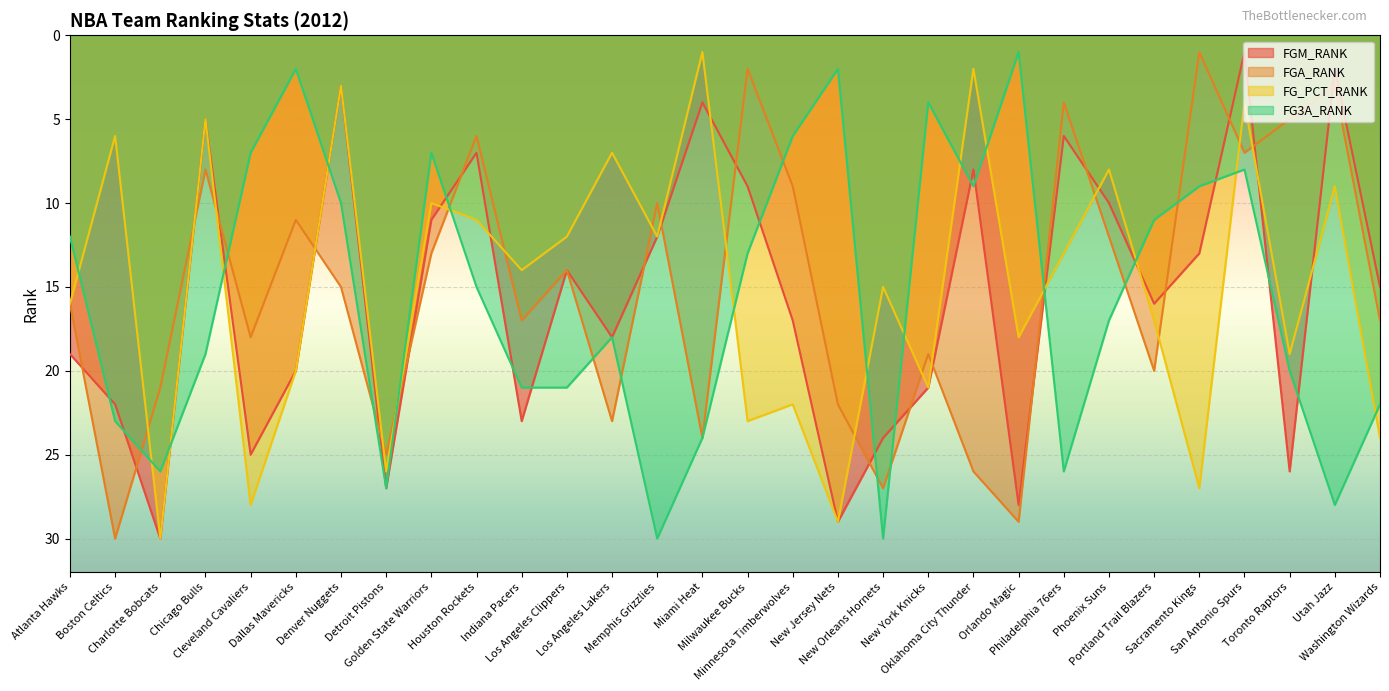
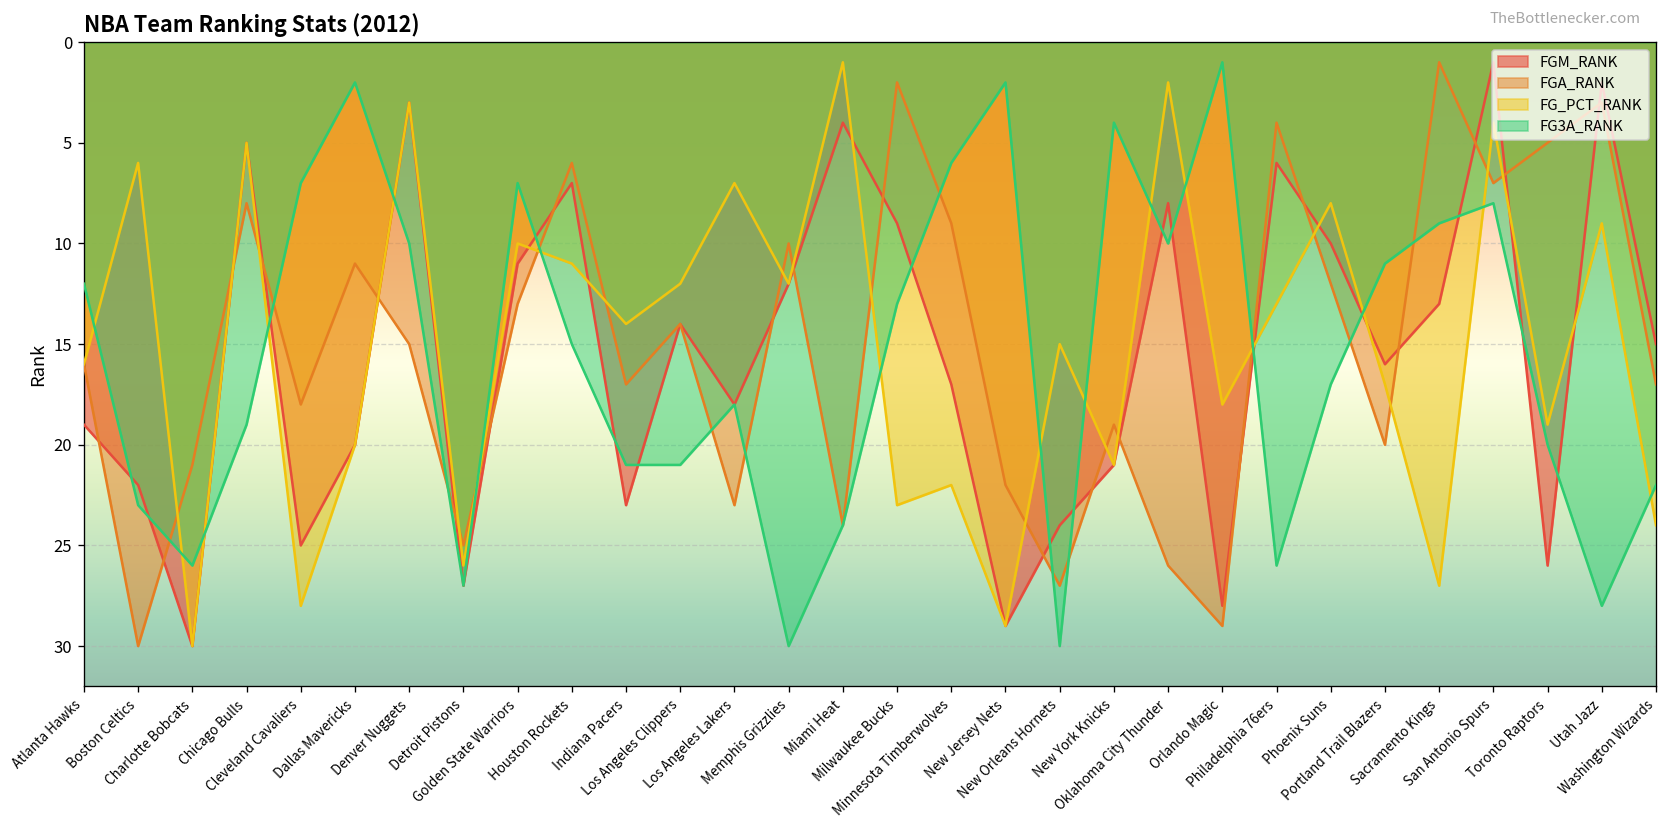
  {
    "FG3A_RANK": {
      "Atlanta Hawks": 12,
      "Boston Celtics": 23,
      "Charlotte Bobcats": 26,
      "Chicago Bulls": 19,
      "Cleveland Cavaliers": 7,
      "Dallas Mavericks": 2,
      "Denver Nuggets": 10,
      "Golden State Warriors": 7,
      "Houston Rockets": 15,
      "Indiana Pacers": 21,
      "Los Angeles Clippers": 21,
      "Memphis Grizzlies": 30,
      "Milwaukee Bucks": 13,
      "Minnesota Timberwolves": 6,
      "New Jersey Nets": 2,
      "New Orleans Hornets": 30,
      "New York Knicks": 4,
-     "Oklahoma City Thunder": 9,
+     "Oklahoma City Thunder": 10,
      "Orlando Magic": 1,
      "Philadelphia 76ers": 26,
      "Phoenix Suns": 17,
      "Portland Trail Blazers": 11,
      "Sacramento Kings": 9,
      "San Antonio Spurs": 8,
      "Toronto Raptors": 20,
      "Utah Jazz": 28,
      "Washington Wizards": 22
    }
  }
